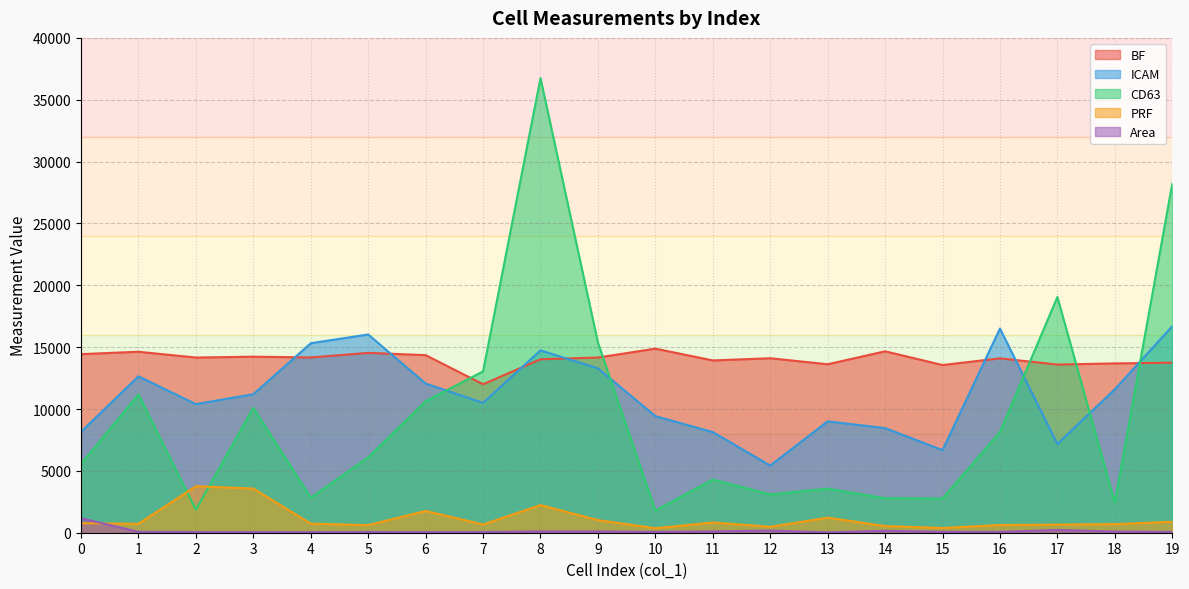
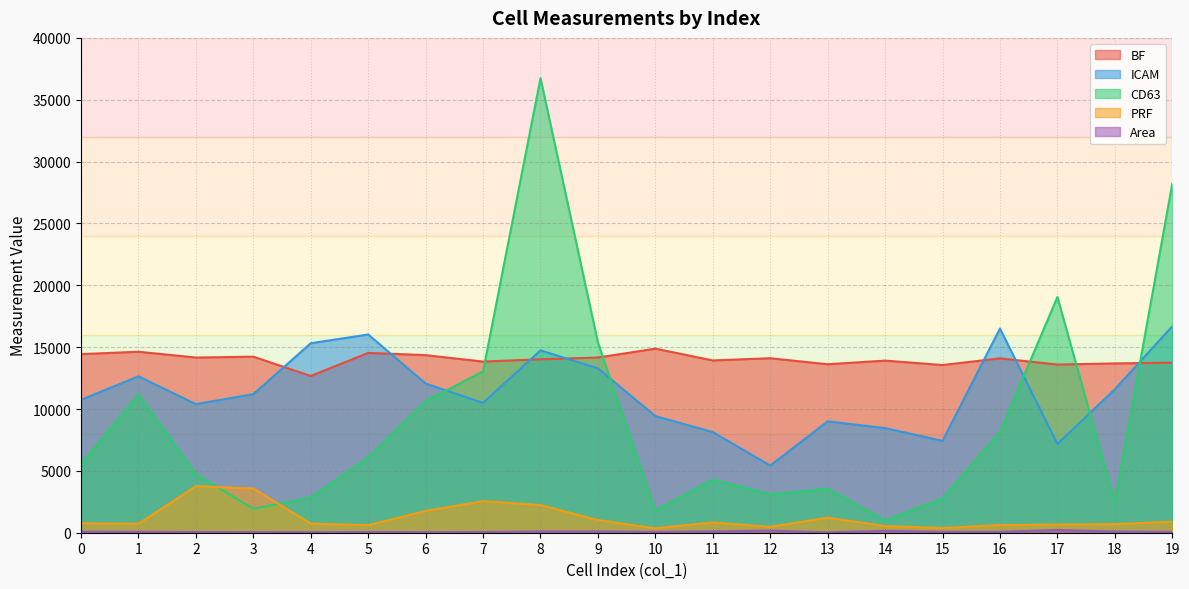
  {
    "BF": {
      "0": 14400,
      "1": 14600,
      "2": 14200,
      "3": 14200,
-     "4": 14200,
+     "4": 12700,
      "5": 14500,
      "6": 14400,
-     "7": 12000,
+     "7": 13800,
      "8": 14000,
      "9": 14200,
      "10": 14900,
      "11": 13900,
      "12": 14100,
      "13": 13600,
-     "14": 14700,
+     "14": 13900,
      "15": 13600,
      "16": 14100,
      "17": 13600,
      "18": 13700,
      "19": 13700
    },
    "ICAM": {
-     "0": 8200,
+     "0": 10700,
      "1": 12600,
      "2": 10400,
      "3": 11200,
      "4": 15300,
      "5": 16000,
      "6": 12100,
      "7": 10500,
      "8": 14700,
      "9": 13300,
      "10": 9400,
      "11": 8100,
      "12": 5400,
      "13": 9000,
      "14": 8500,
-     "15": 6700,
+     "15": 7400,
      "16": 16500,
      "17": 7200,
      "18": 11600,
      "19": 16700
    },
    "CD63": {
      "0": 5600,
      "1": 11200,
-     "2": 1900,
-     "3": 10100,
+     "2": 4800,
+     "3": 1900,
      "4": 2800,
      "5": 6100,
      "6": 10600,
      "7": 13000,
      "8": 36700,
      "9": 15400,
      "10": 1800,
      "11": 4300,
      "12": 3100,
      "13": 3600,
-     "14": 2800,
+     "14": 1000,
      "15": 2800,
      "16": 8100,
      "17": 19100,
      "18": 2400,
      "19": 28200
    },
    "PRF": {
      "0": 800,
      "1": 700,
      "2": 3800,
      "3": 3600,
      "4": 700,
      "5": 600,
      "6": 1800,
-     "7": 700,
+     "7": 2600,
      "8": 2200,
      "9": 1000,
      "10": 400,
      "11": 800,
      "12": 500,
      "13": 1200,
      "14": 500,
      "15": 400,
      "16": 600,
      "17": 700,
      "18": 700,
      "19": 900
    },
    "Area": {
-     "0": 1200,
+     "0": 100,
      "1": 100,
      "2": 100,
      "3": 0,
      "4": 0,
      "5": 100,
      "6": 0,
      "7": 100,
      "8": 100,
      "9": 100,
      "10": 100,
      "11": 100,
      "12": 200,
      "13": 0,
      "14": 200,
      "15": 100,
      "16": 100,
      "17": 200,
      "18": 100,
      "19": 100
    }
  }
